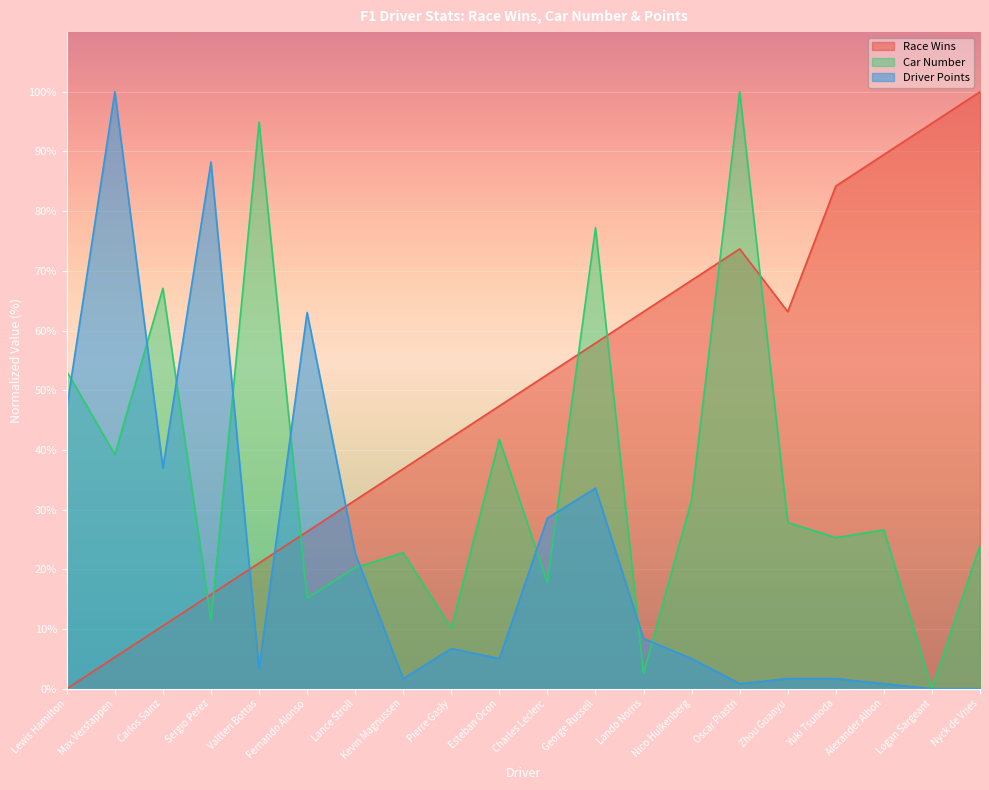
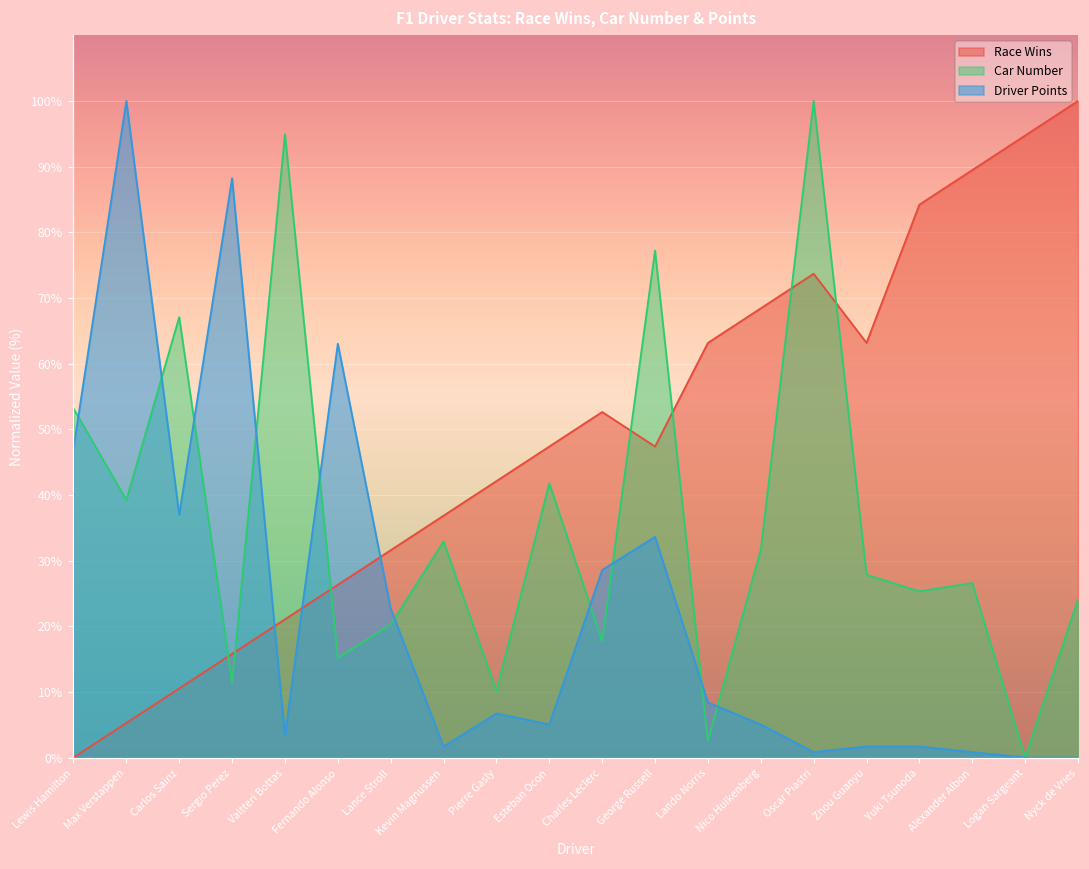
  {
    "Race Wins": {
      "Lewis Hamilton": "0%",
      "Max Verstappen": "5%",
      "Carlos Sainz": "11%",
      "Sergio Perez": "16%",
      "Valtteri Bottas": "21%",
      "Fernando Alonso": "26%",
      "Lance Stroll": "32%",
      "Kevin Magnussen": "37%",
      "Pierre Gasly": "42%",
      "Esteban Ocon": "47%",
      "Charles Leclerc": "53%",
-     "George Russell": "58%",
+     "George Russell": "47%",
      "Lando Norris": "63%",
      "Nico Hulkenberg": "68%",
      "Oscar Piastri": "74%",
      "Zhou Guanyu": "63%",
      "Yuki Tsunoda": "84%",
      "Alexander Albon": "89%",
      "Logan Sargeant": "95%",
      "Nyck de Vries": "100%"
    },
    "Car Number": {
      "Lewis Hamilton": "53%",
      "Max Verstappen": "39%",
      "Carlos Sainz": "67%",
      "Sergio Perez": "11%",
      "Valtteri Bottas": "95%",
      "Fernando Alonso": "15%",
      "Lance Stroll": "20%",
-     "Kevin Magnussen": "23%",
+     "Kevin Magnussen": "33%",
      "Pierre Gasly": "10%",
      "Esteban Ocon": "42%",
      "Charles Leclerc": "18%",
      "George Russell": "77%",
      "Lando Norris": "3%",
      "Nico Hulkenberg": "32%",
      "Oscar Piastri": "100%",
      "Zhou Guanyu": "28%",
      "Yuki Tsunoda": "25%",
      "Alexander Albon": "27%",
      "Nyck de Vries": "24%"
    },
    "Driver Points": {
      "Lewis Hamilton": "47%",
      "Max Verstappen": "100%",
      "Carlos Sainz": "37%",
      "Sergio Perez": "88%",
      "Valtteri Bottas": "3%",
      "Fernando Alonso": "63%",
      "Lance Stroll": "23%",
      "Kevin Magnussen": "2%",
      "Pierre Gasly": "7%",
      "Esteban Ocon": "5%",
      "Charles Leclerc": "29%",
      "George Russell": "34%",
      "Lando Norris": "8%",
      "Nico Hulkenberg": "5%",
      "Oscar Piastri": "1%",
      "Zhou Guanyu": "2%",
      "Yuki Tsunoda": "2%",
      "Alexander Albon": "1%",
      "Nyck de Vries": "0%"
    }
  }
